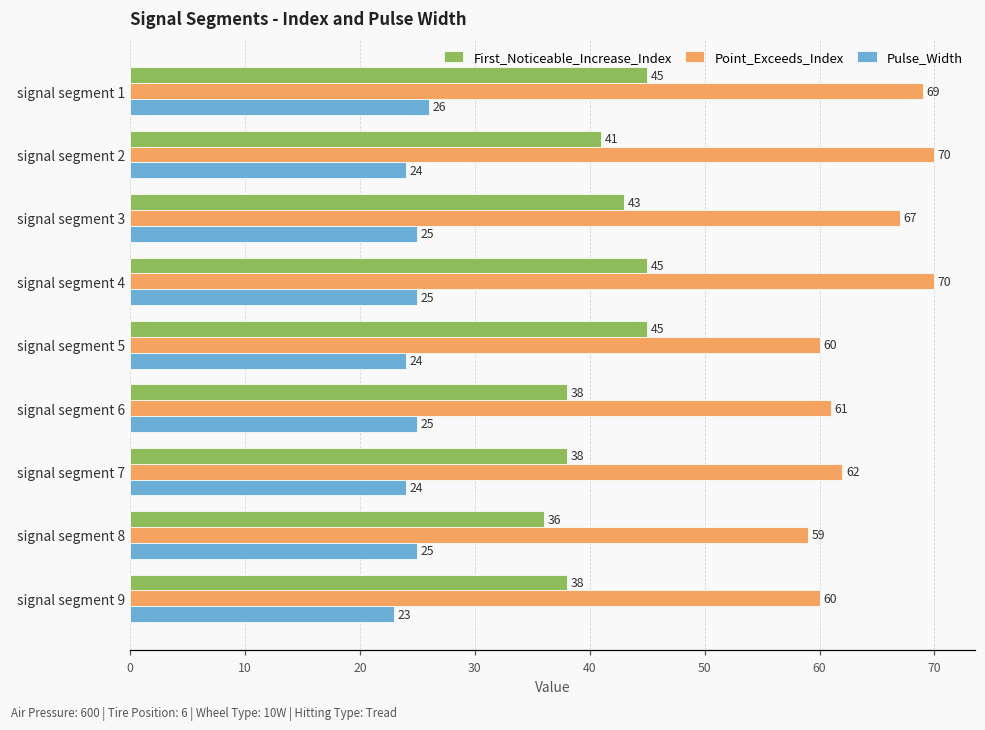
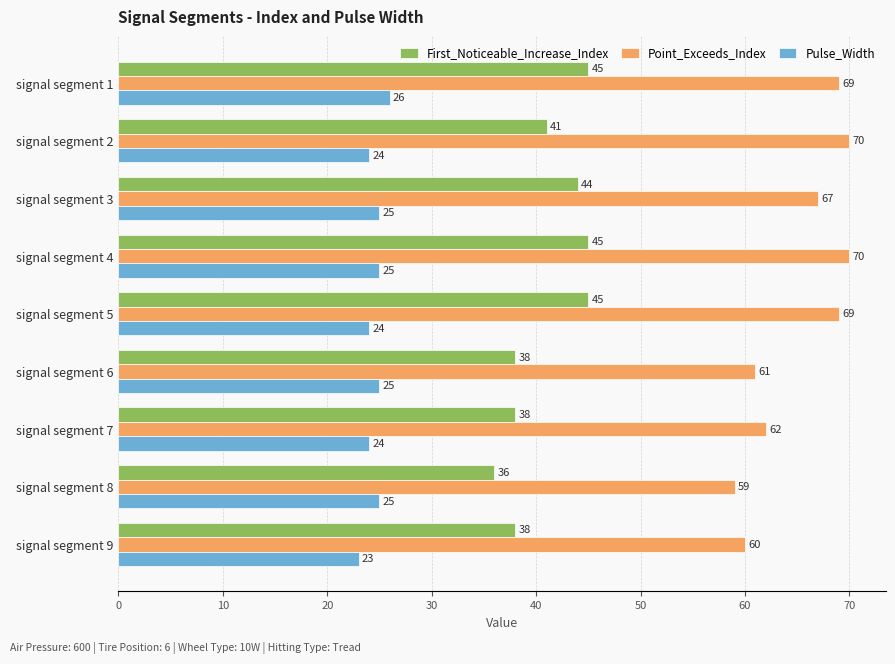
  {
    "First_Noticeable_Increase_Index": {
      "signal segment 1": 45,
      "signal segment 2": 41,
-     "signal segment 3": 43,
+     "signal segment 3": 44,
      "signal segment 4": 45,
      "signal segment 5": 45,
      "signal segment 6": 38,
      "signal segment 7": 38,
      "signal segment 8": 36,
      "signal segment 9": 38
    },
    "Point_Exceeds_Index": {
      "signal segment 1": 69,
      "signal segment 2": 70,
      "signal segment 3": 67,
      "signal segment 4": 70,
-     "signal segment 5": 60,
+     "signal segment 5": 69,
      "signal segment 6": 61,
      "signal segment 7": 62,
      "signal segment 8": 59,
      "signal segment 9": 60
    },
    "Pulse_Width": {
      "signal segment 1": 26,
      "signal segment 2": 24,
      "signal segment 3": 25,
      "signal segment 4": 25,
      "signal segment 5": 24,
      "signal segment 6": 25,
      "signal segment 7": 24,
      "signal segment 8": 25,
      "signal segment 9": 23
    }
  }
